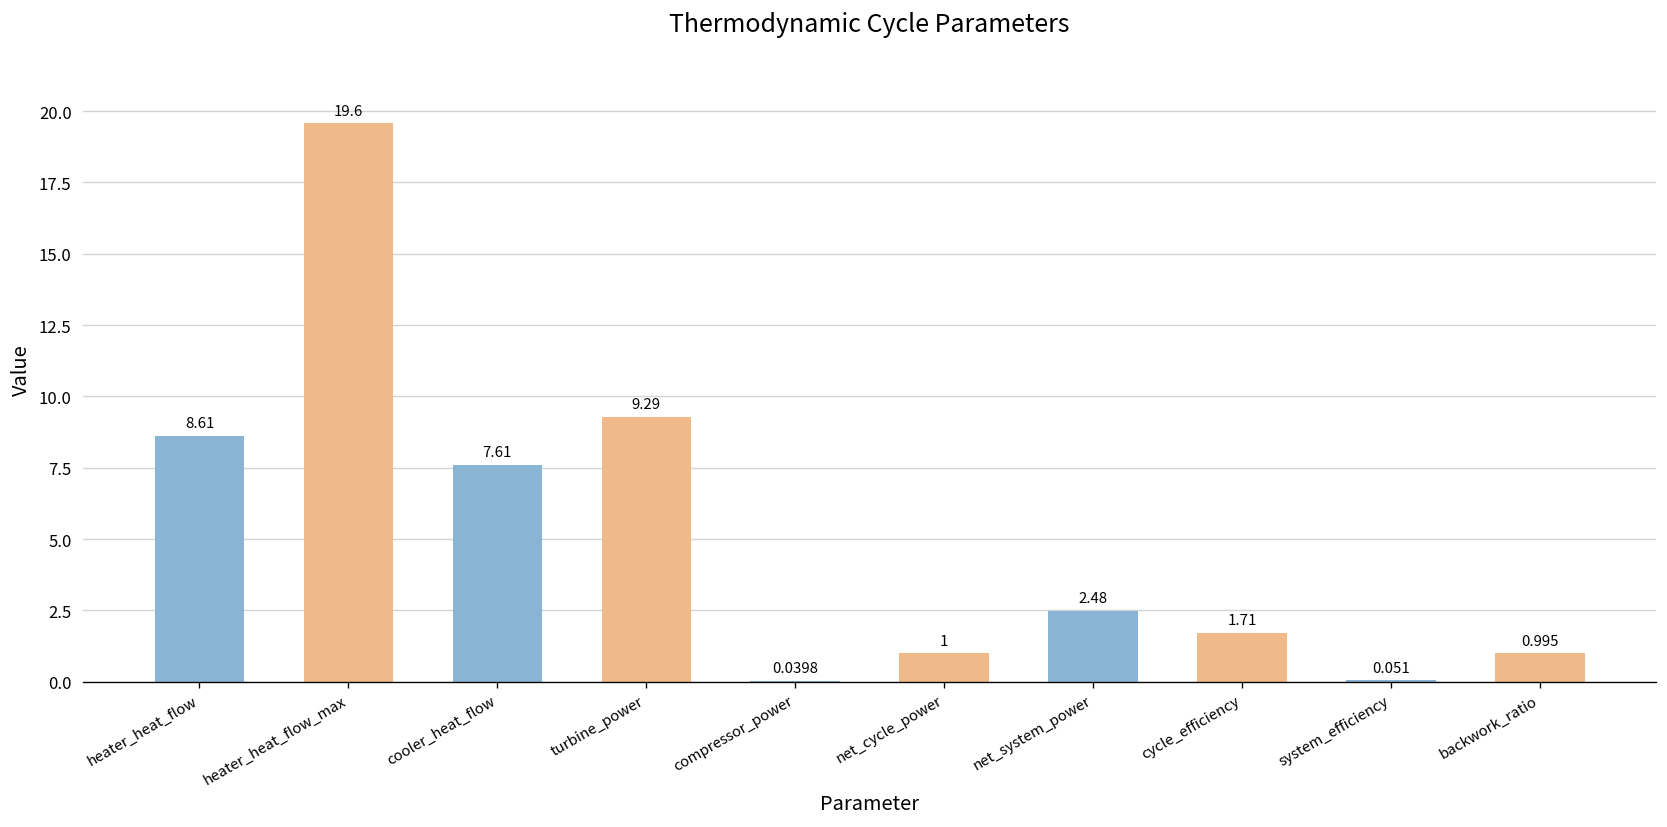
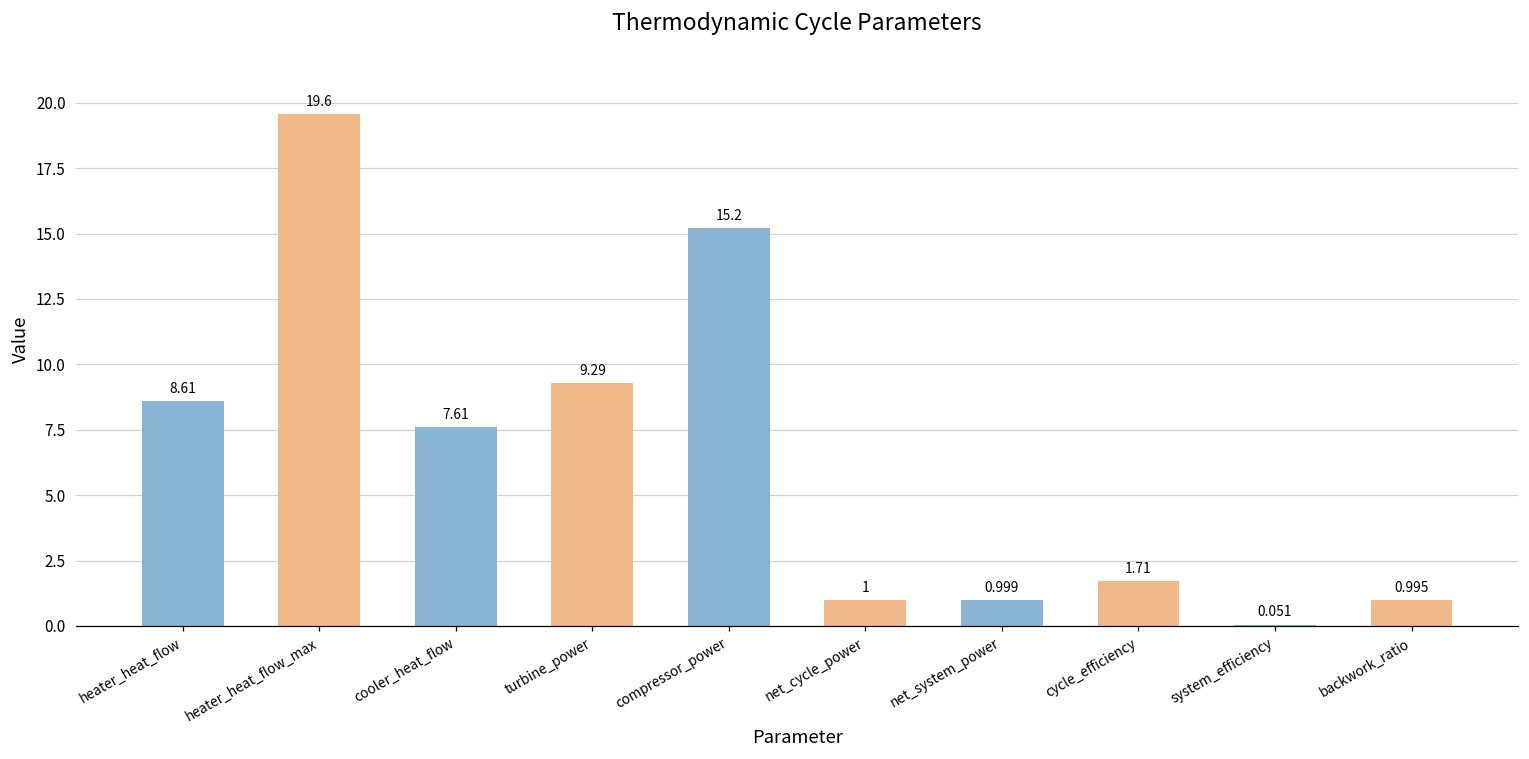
  {
    "heater_heat_flow": 8.61,
    "heater_heat_flow_max": 19.6,
    "cooler_heat_flow": 7.61,
    "turbine_power": 9.29,
-   "compressor_power": 0.0398,
+   "compressor_power": 15.2,
    "net_cycle_power": 1,
-   "net_system_power": 2.48,
+   "net_system_power": 0.999,
    "cycle_efficiency": 1.71,
    "system_efficiency": 0.051,
    "backwork_ratio": 0.995
  }
